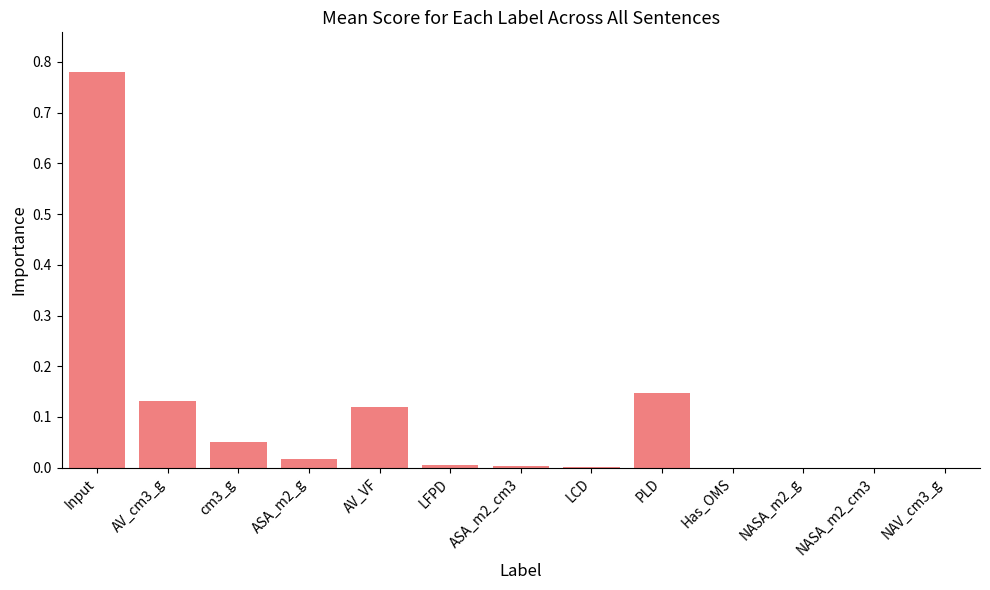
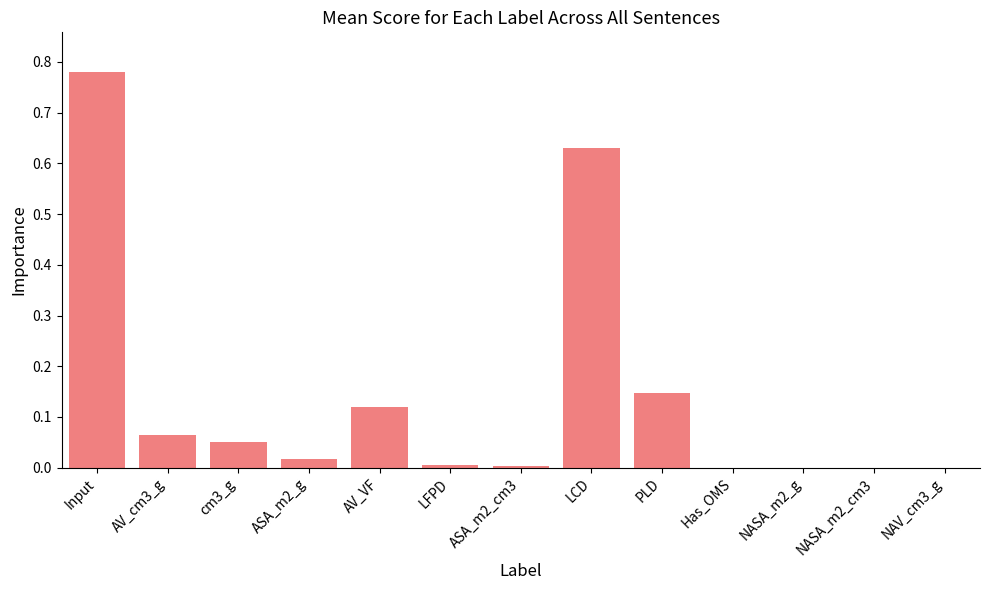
  {
    "Input": 0.78,
-   "AV_cm3_g": 0.13,
+   "AV_cm3_g": 0.06,
    "cm3_g": 0.05,
    "ASA_m2_g": 0.02,
    "AV_VF": 0.12,
-   "LCD": 0.00,
+   "LCD": 0.63,
    "PLD": 0.15
  }
